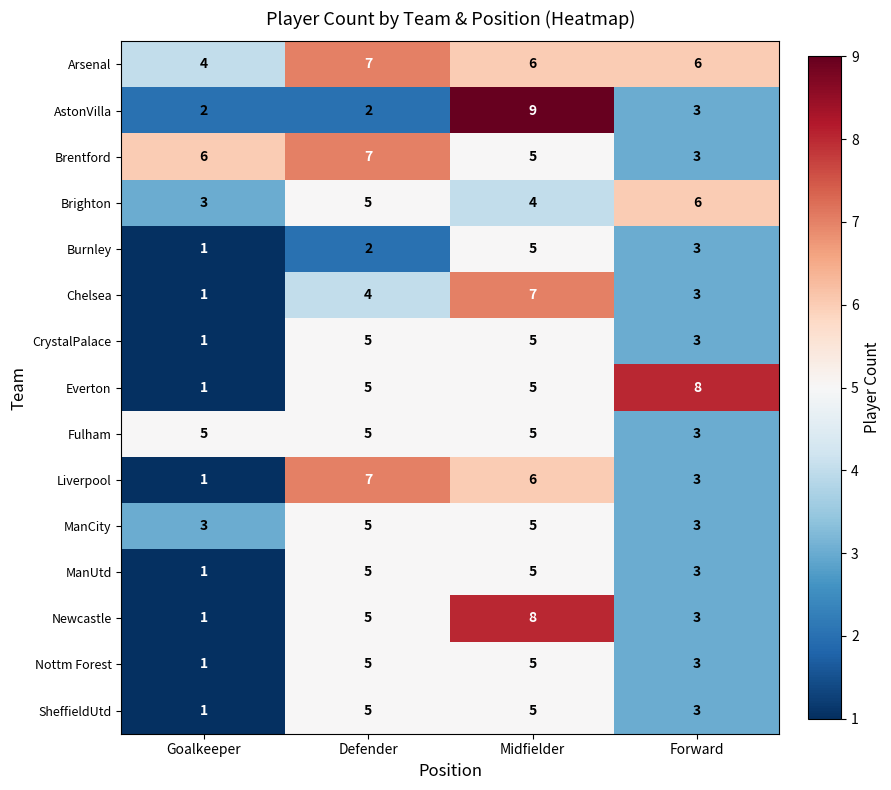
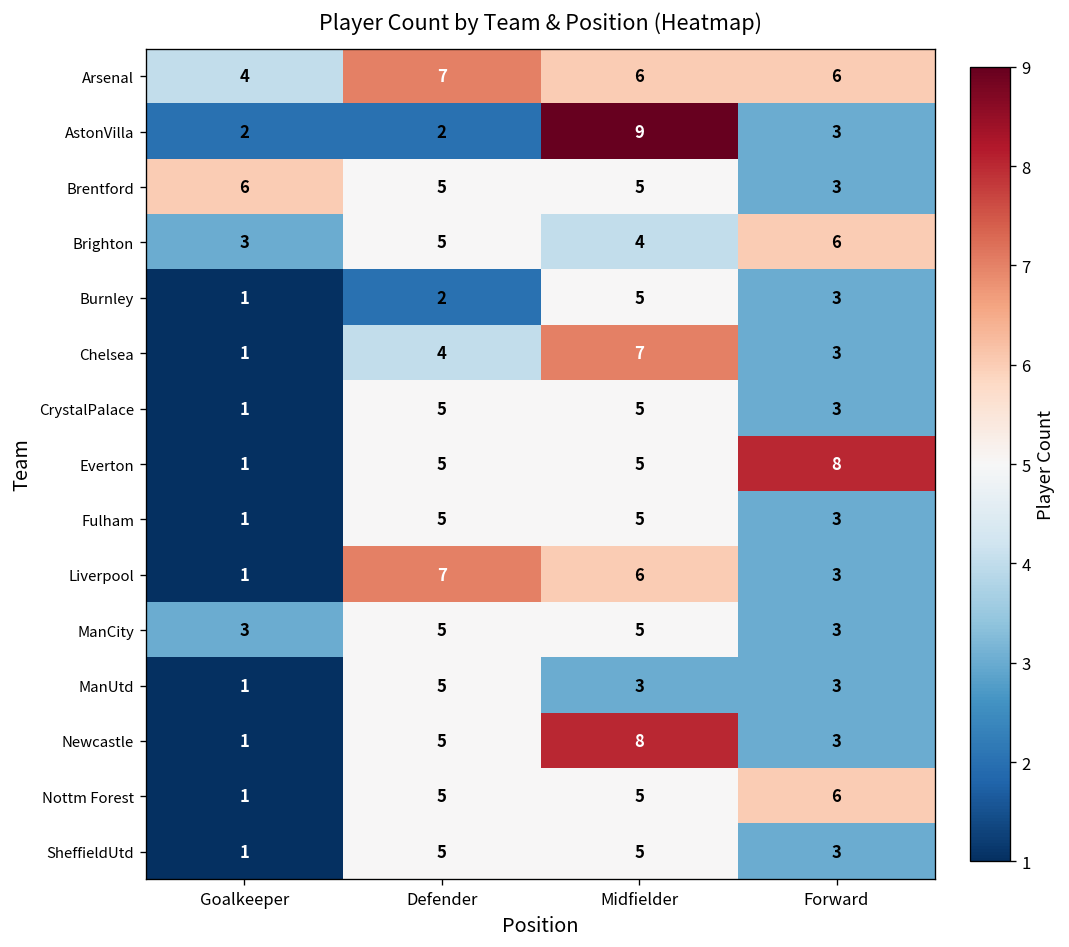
  {
    "Arsenal": {
      "Goalkeeper": 4,
      "Defender": 7,
      "Midfielder": 6,
      "Forward": 6
    },
    "AstonVilla": {
      "Goalkeeper": 2,
      "Defender": 2,
      "Midfielder": 9,
      "Forward": 3
    },
    "Brentford": {
      "Goalkeeper": 6,
-     "Defender": 7,
+     "Defender": 5,
      "Midfielder": 5,
      "Forward": 3
    },
    "Brighton": {
      "Goalkeeper": 3,
      "Defender": 5,
      "Midfielder": 4,
      "Forward": 6
    },
    "Burnley": {
      "Goalkeeper": 1,
      "Defender": 2,
      "Midfielder": 5,
      "Forward": 3
    },
    "Chelsea": {
      "Goalkeeper": 1,
      "Defender": 4,
      "Midfielder": 7,
      "Forward": 3
    },
    "CrystalPalace": {
      "Goalkeeper": 1,
      "Defender": 5,
      "Midfielder": 5,
      "Forward": 3
    },
    "Everton": {
      "Goalkeeper": 1,
      "Defender": 5,
      "Midfielder": 5,
      "Forward": 8
    },
    "Fulham": {
-     "Goalkeeper": 5,
+     "Goalkeeper": 1,
      "Defender": 5,
      "Midfielder": 5,
      "Forward": 3
    },
    "Liverpool": {
      "Goalkeeper": 1,
      "Defender": 7,
      "Midfielder": 6,
      "Forward": 3
    },
    "ManCity": {
      "Goalkeeper": 3,
      "Defender": 5,
      "Midfielder": 5,
      "Forward": 3
    },
    "ManUtd": {
      "Goalkeeper": 1,
      "Defender": 5,
-     "Midfielder": 5,
+     "Midfielder": 3,
      "Forward": 3
    },
    "Newcastle": {
      "Goalkeeper": 1,
      "Defender": 5,
      "Midfielder": 8,
      "Forward": 3
    },
    "Nottm Forest": {
      "Goalkeeper": 1,
      "Defender": 5,
      "Midfielder": 5,
-     "Forward": 3
+     "Forward": 6
    },
    "SheffieldUtd": {
      "Goalkeeper": 1,
      "Defender": 5,
      "Midfielder": 5,
      "Forward": 3
    }
  }
